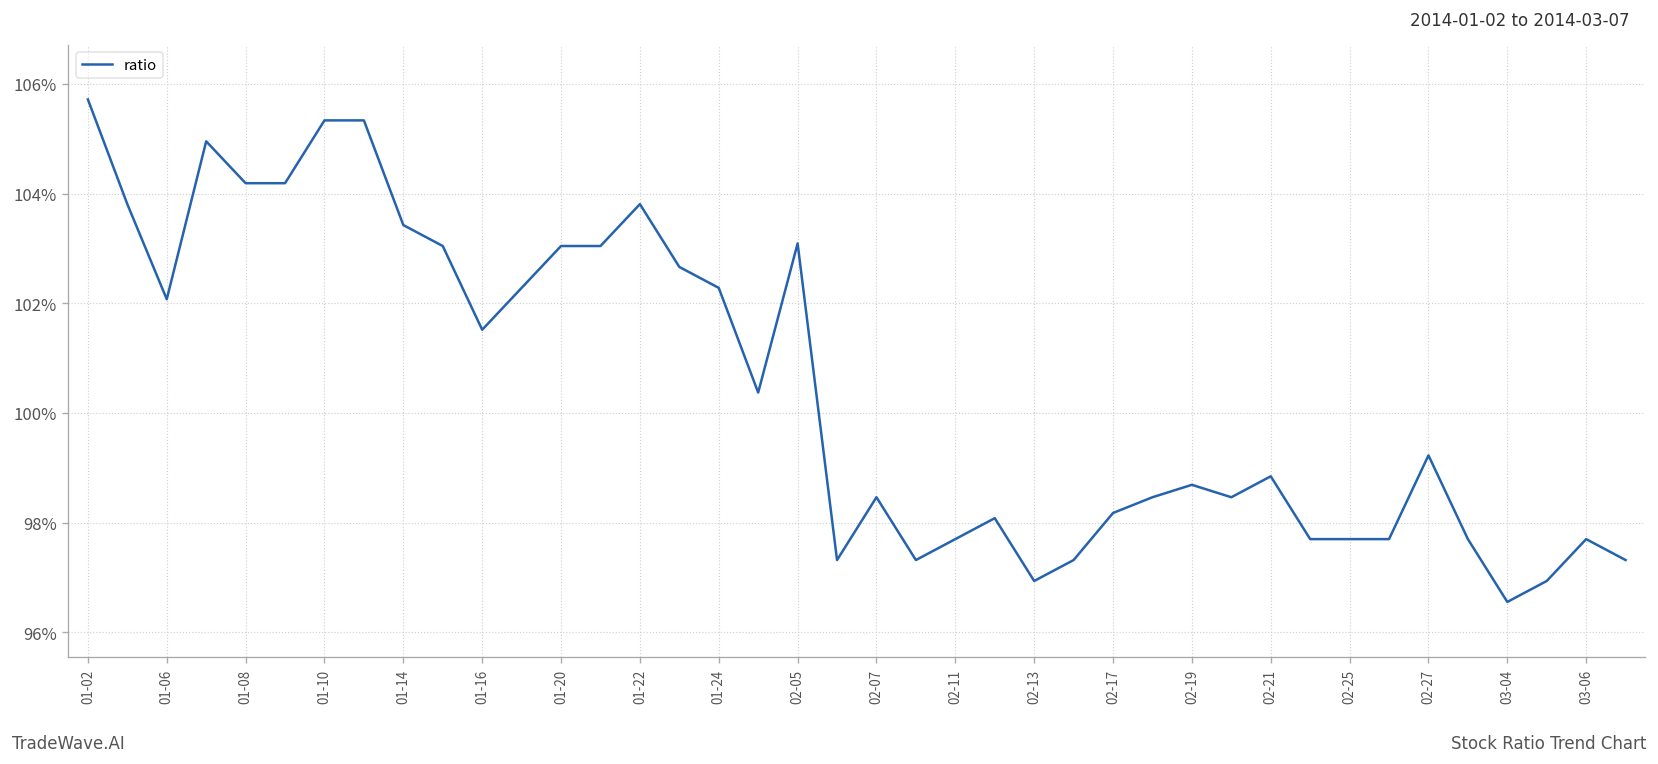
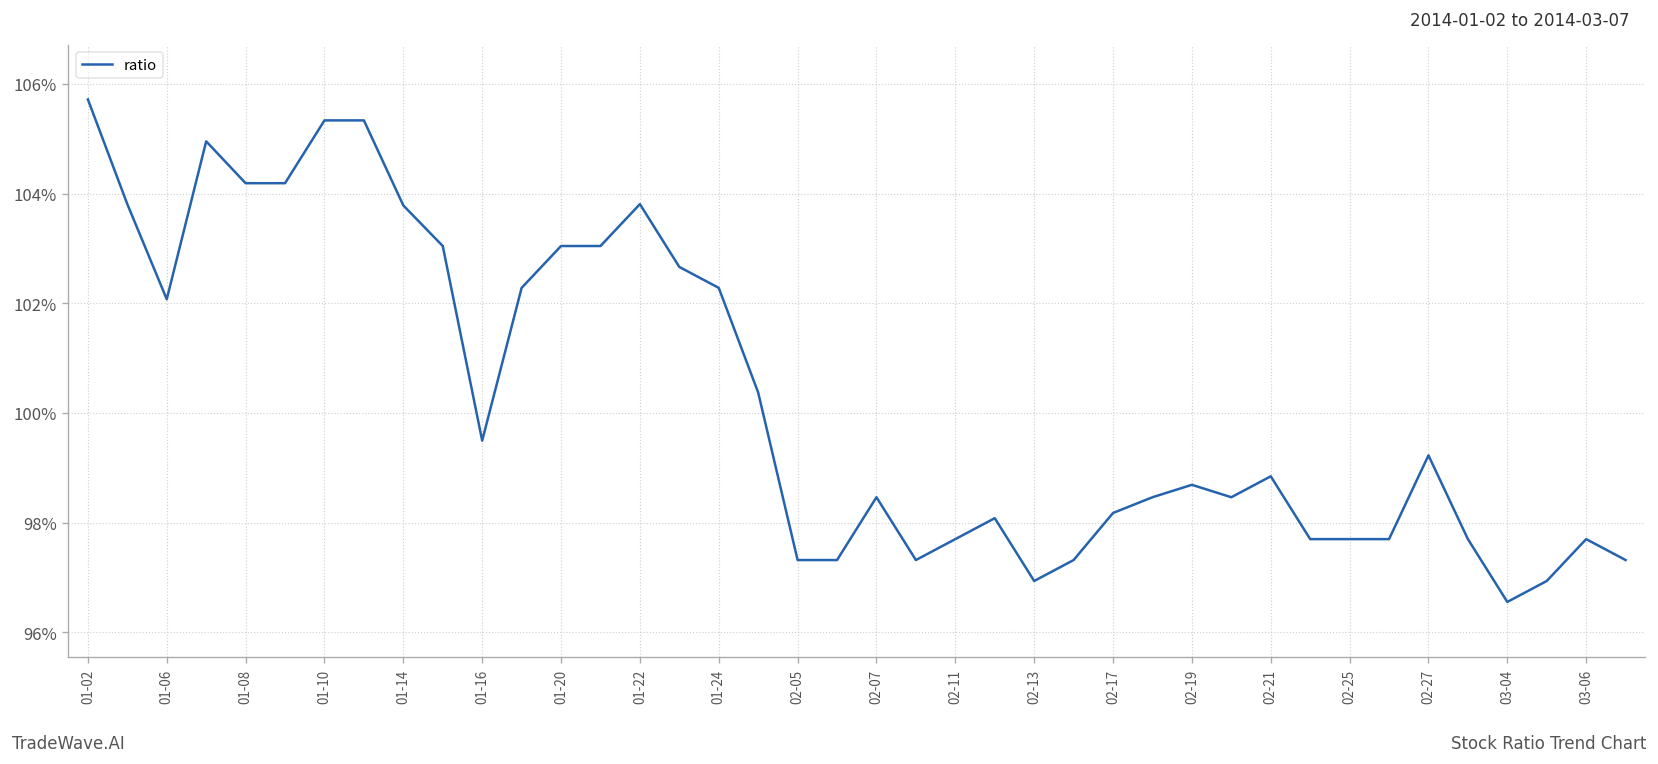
  {
    "01-02": "105.7%",
    "01-06": "102.1%",
    "01-08": "104.2%",
    "01-10": "105.3%",
-   "01-14": "103.4%",
-   "01-16": "101.5%",
+   "01-14": "103.8%",
+   "01-16": "99.5%",
    "01-20": "103.0%",
    "01-22": "103.8%",
    "01-24": "102.3%",
-   "02-05": "103.1%",
+   "02-05": "97.3%",
    "02-07": "98.5%",
    "02-11": "97.7%",
    "02-13": "96.9%",
    "02-17": "98.2%",
    "02-19": "98.7%",
    "02-21": "98.8%",
    "02-25": "97.7%",
    "02-27": "99.2%",
    "03-04": "96.6%",
    "03-06": "97.7%"
  }
